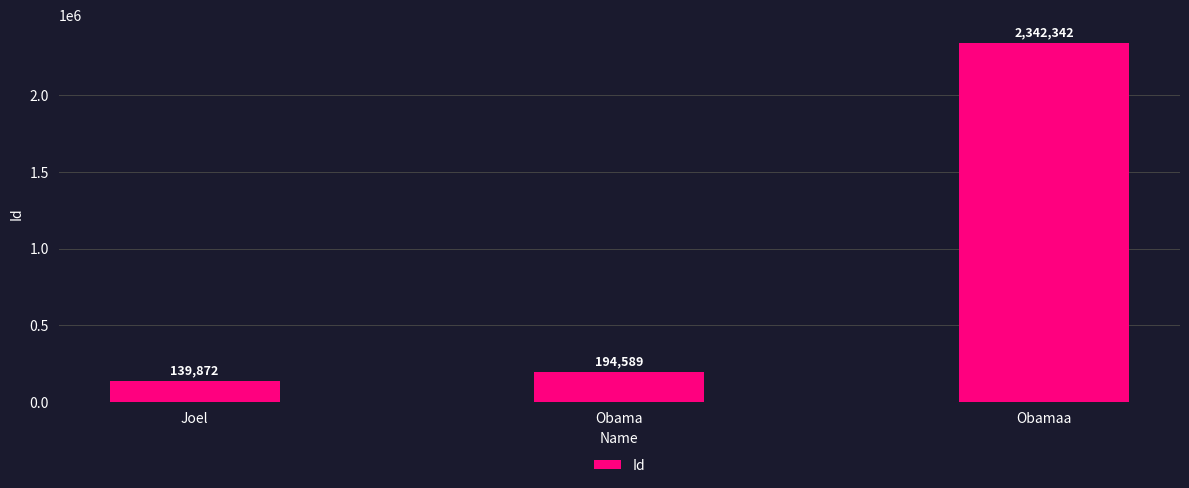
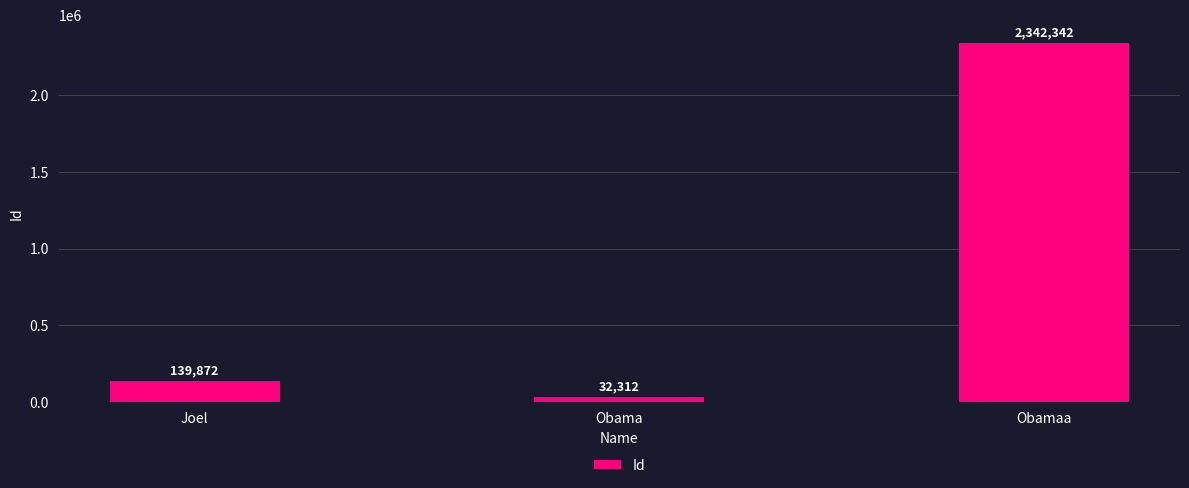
  {
    "Joel": "139,872",
-   "Obama": "194,589",
+   "Obama": "32,312",
    "Obamaa": "2,342,342"
  }
